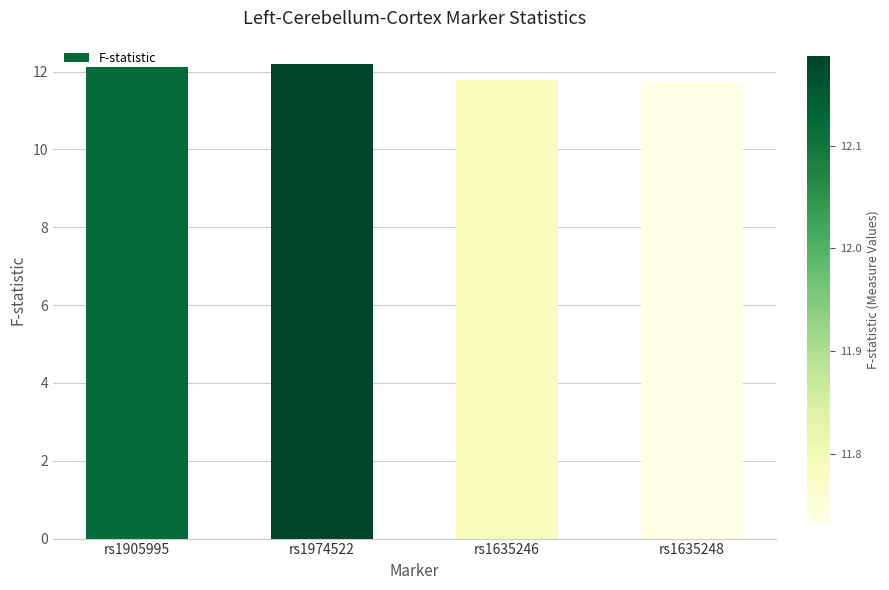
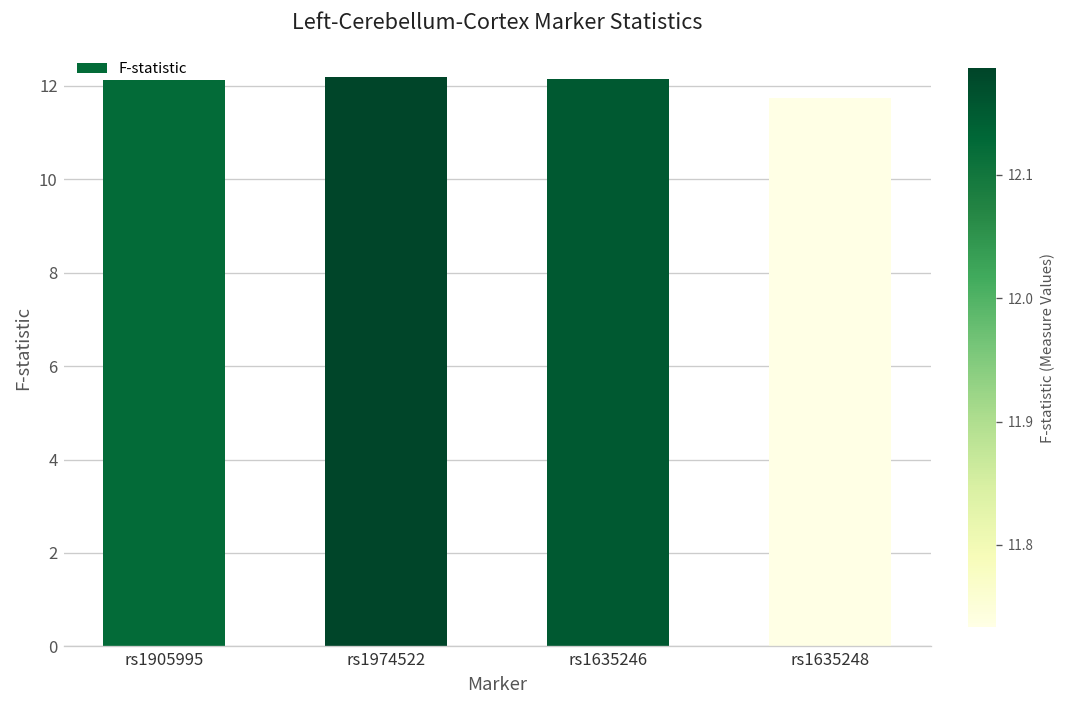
  {
    "rs1905995": 12.1,
    "rs1974522": 12.2,
-   "rs1635246": 11.8,
+   "rs1635246": 12.2,
    "rs1635248": 11.7
  }
